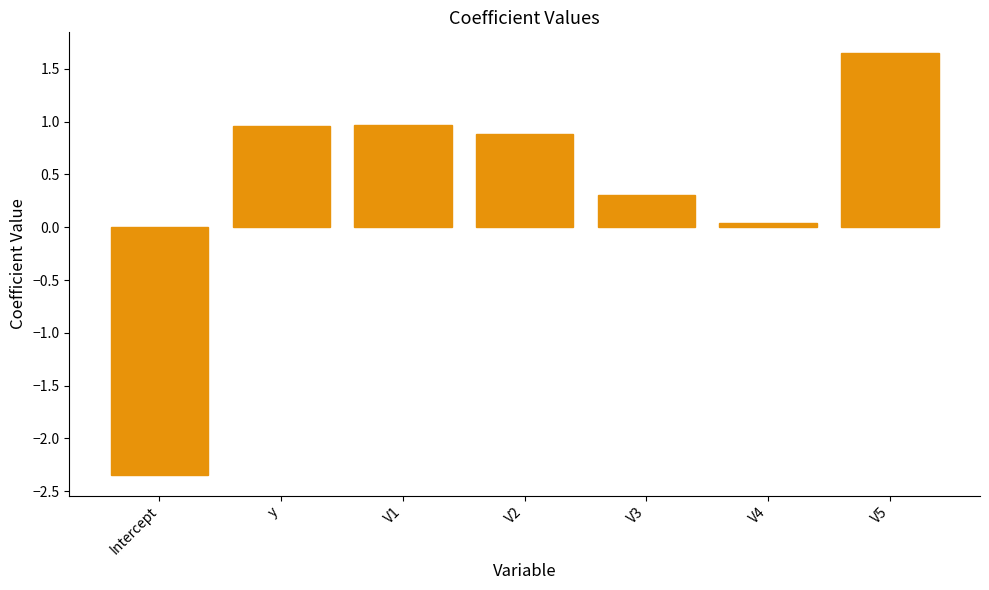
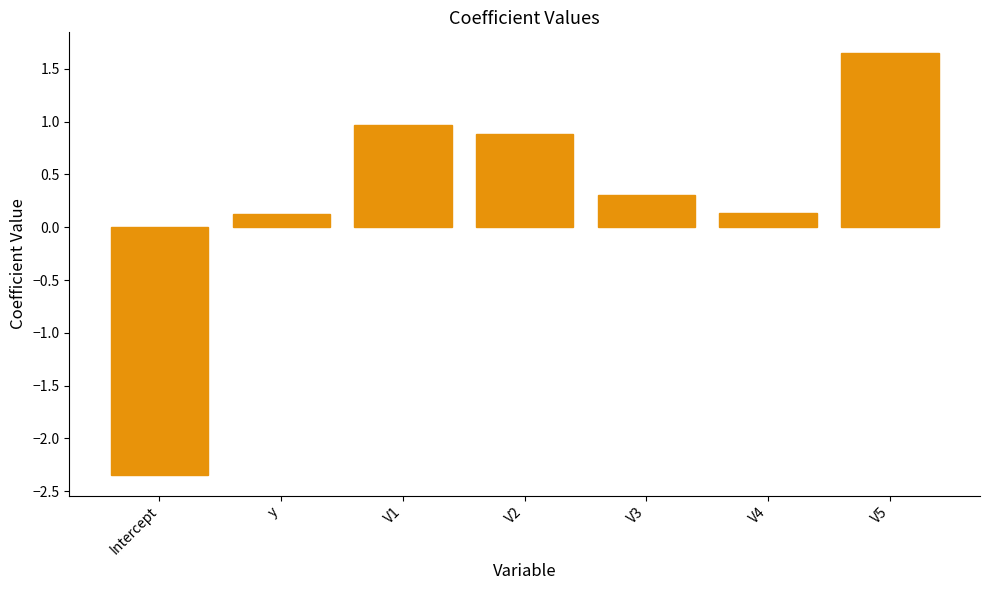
  {
    "Intercept": -2.34,
-   "y": 0.96,
+   "y": 0.13,
    "V1": 0.97,
    "V2": 0.88,
    "V3": 0.31,
-   "V4": 0.04,
+   "V4": 0.13,
    "V5": 1.65
  }
